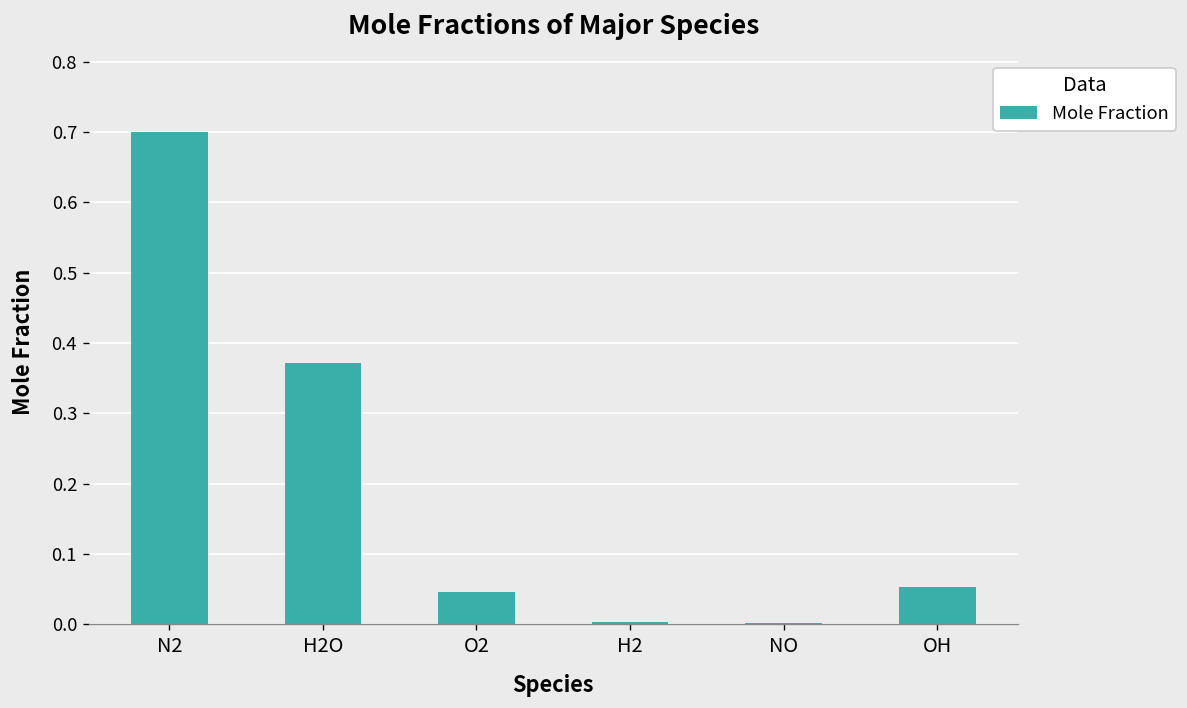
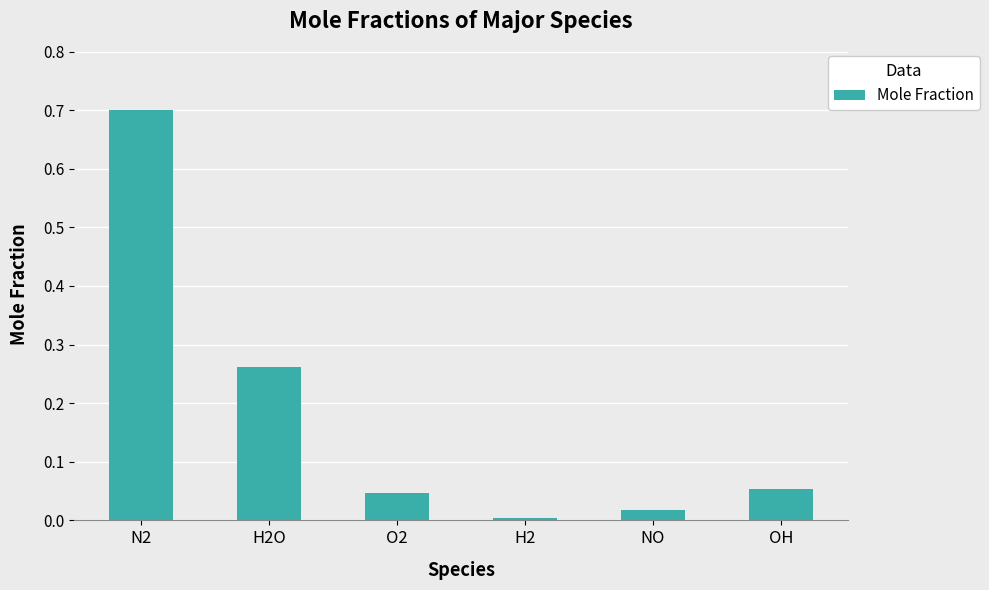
  {
    "N2": 0.70,
-   "H2O": 0.37,
+   "H2O": 0.26,
    "O2": 0.05,
-   "NO": 0.00,
+   "NO": 0.02,
    "OH": 0.05
  }
